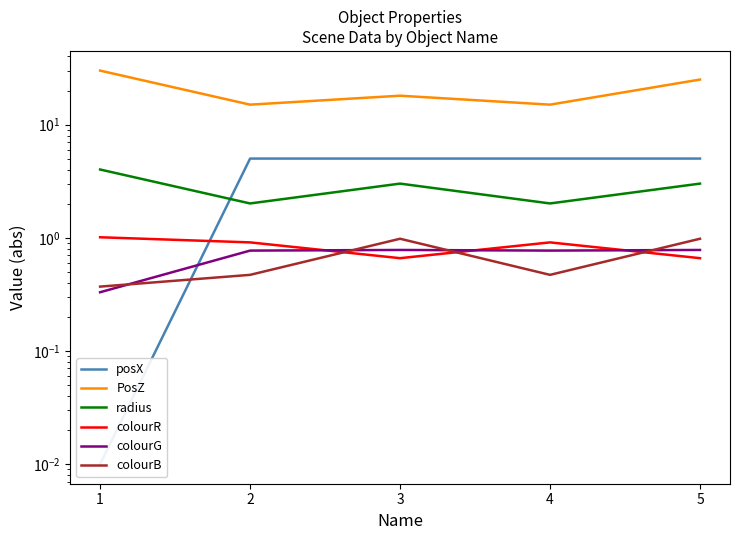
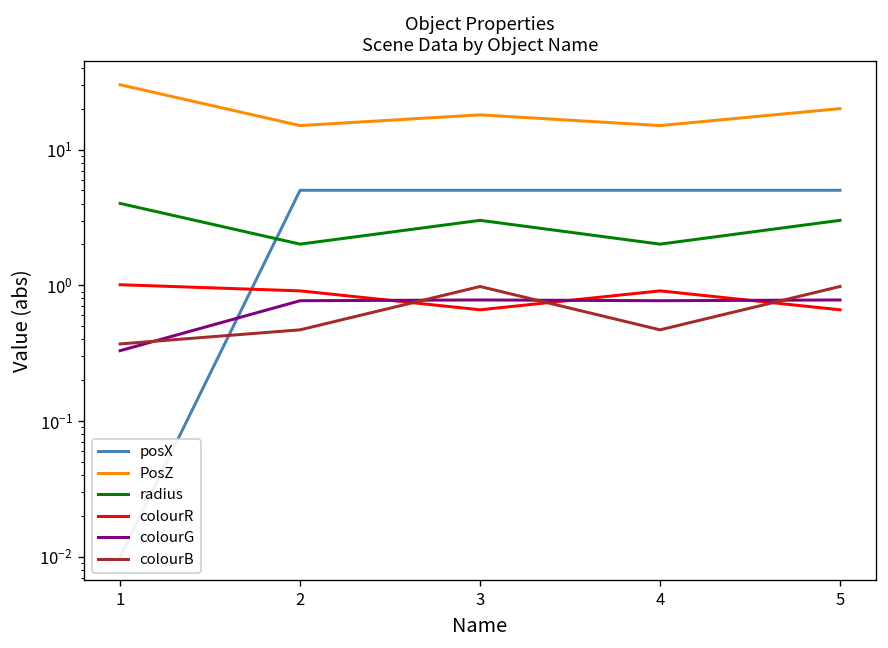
  {
    "posX": {
      "2": 5,
      "3": 5,
      "4": 5,
      "5": 5
    },
    "PosZ": {
      "1": 30,
      "2": 15,
      "3": 18,
      "4": 15,
-     "5": 25
+     "5": 20
    },
    "radius": {
      "1": 4,
      "2": 2,
      "3": 3,
      "4": 2,
      "5": 3
    },
    "colourR": {
      "1": 1,
      "2": 0.9,
      "3": 0.7,
      "4": 0.9,
      "5": 0.7
    },
    "colourG": {
      "1": 0.33,
      "2": 0.8,
      "3": 0.8,
      "4": 0.8,
      "5": 0.8
    },
    "colourB": {
      "1": 0.37,
      "2": 0.47,
      "3": 1,
      "4": 0.47,
      "5": 1
    }
  }
